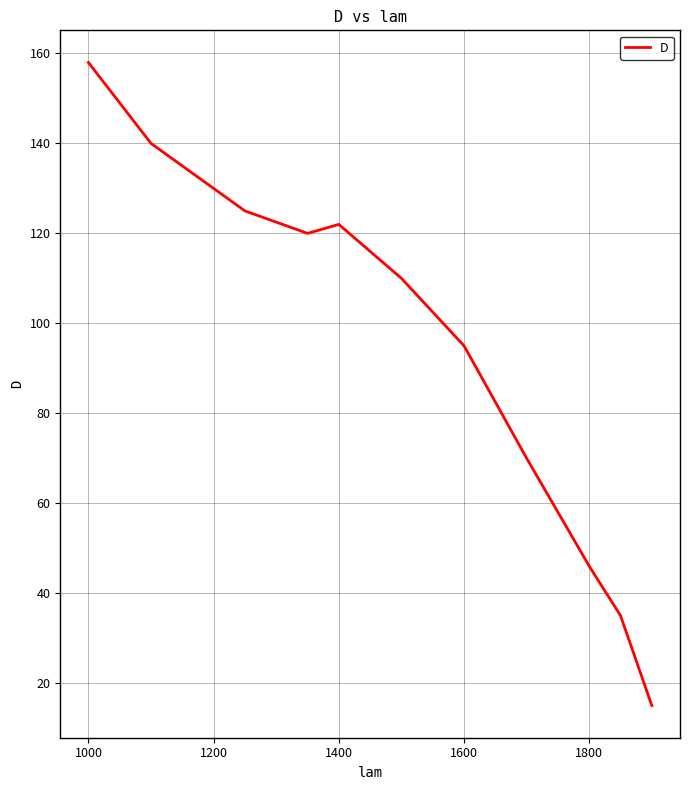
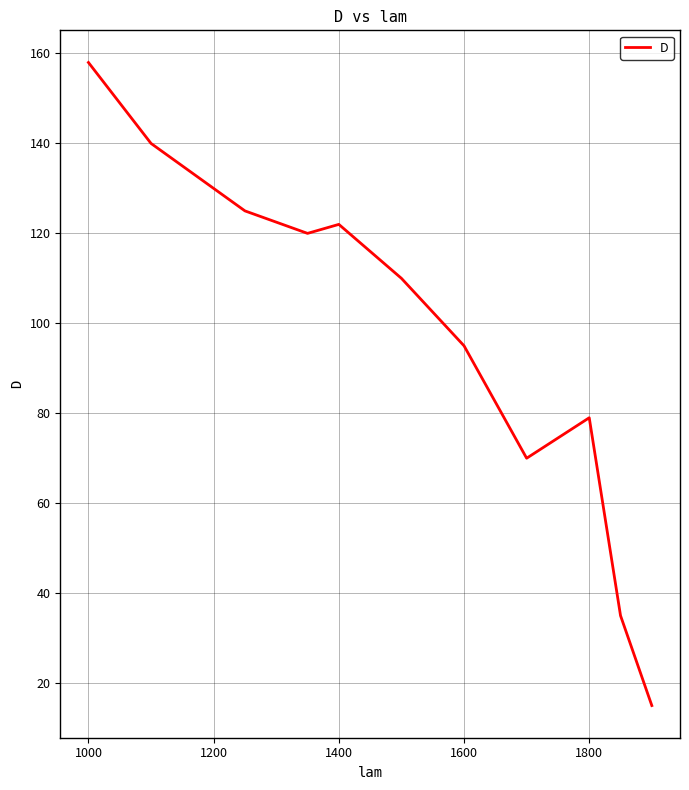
  {
    "1000": 158,
    "1400": 122,
    "1600": 95,
-   "1800": 46
+   "1800": 79
  }
